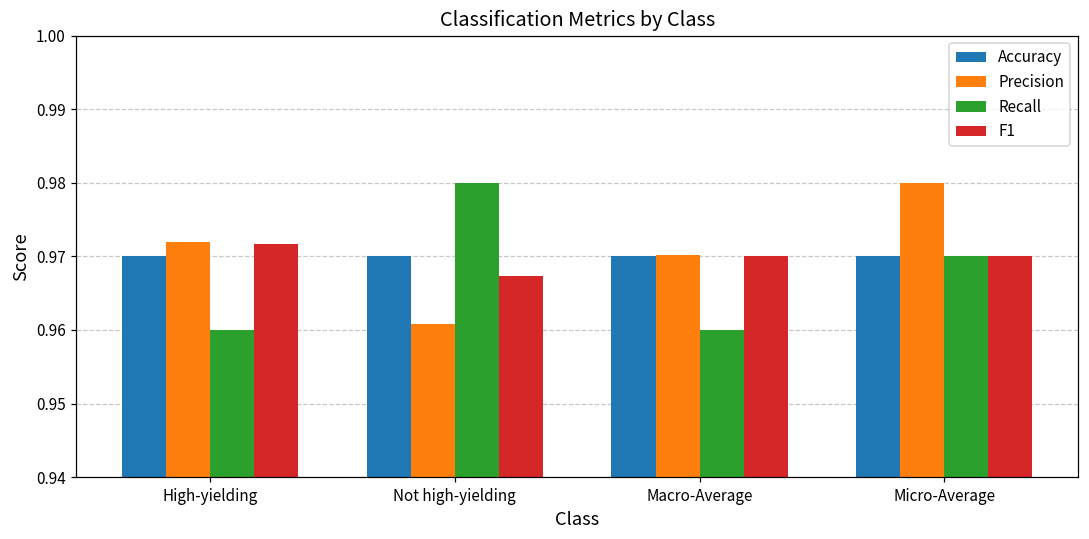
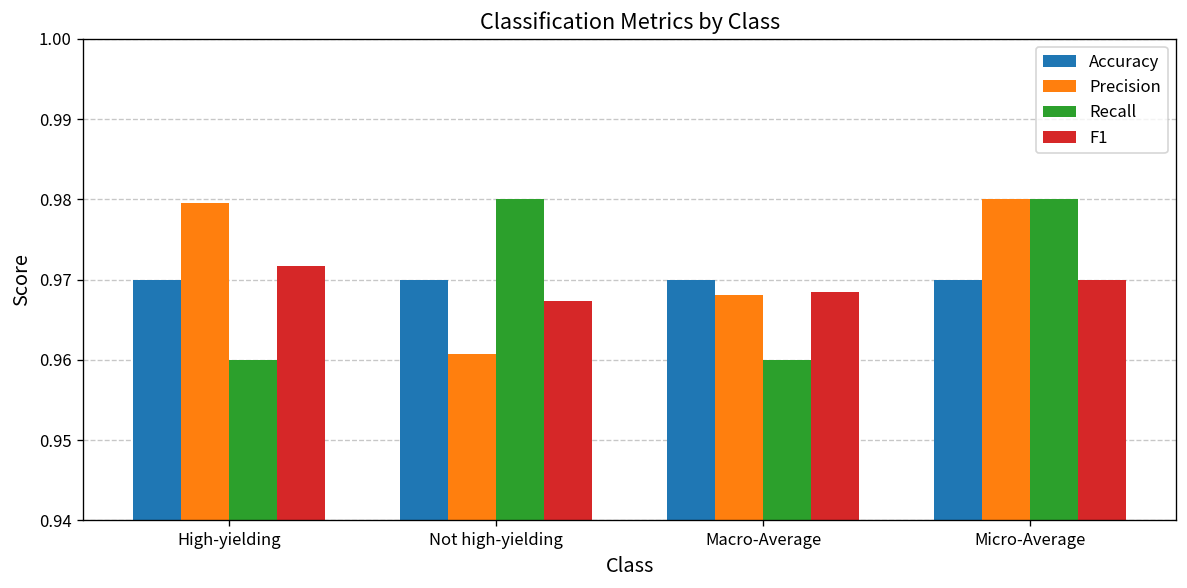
  {
    "Accuracy": {
      "High-yielding": 0.970,
      "Not high-yielding": 0.970,
      "Macro-Average": 0.970,
      "Micro-Average": 0.970
    },
    "Precision": {
-     "High-yielding": 0.972,
+     "High-yielding": 0.980,
      "Not high-yielding": 0.961,
-     "Macro-Average": 0.970,
+     "Macro-Average": 0.968,
      "Micro-Average": 0.980
    },
    "Recall": {
      "High-yielding": 0.96,
      "Not high-yielding": 0.98,
      "Macro-Average": 0.96,
-     "Micro-Average": 0.97
+     "Micro-Average": 0.98
    },
    "F1": {
      "High-yielding": 0.972,
      "Not high-yielding": 0.967,
-     "Macro-Average": 0.970,
+     "Macro-Average": 0.968,
      "Micro-Average": 0.970
    }
  }
